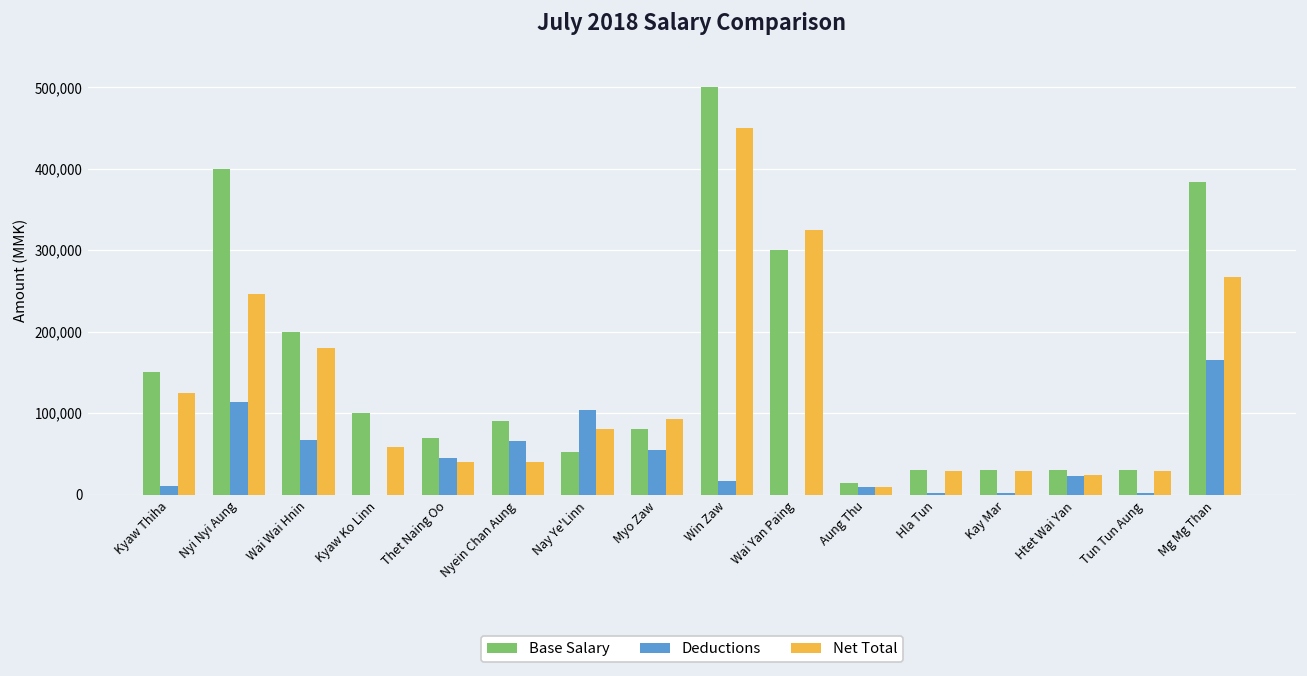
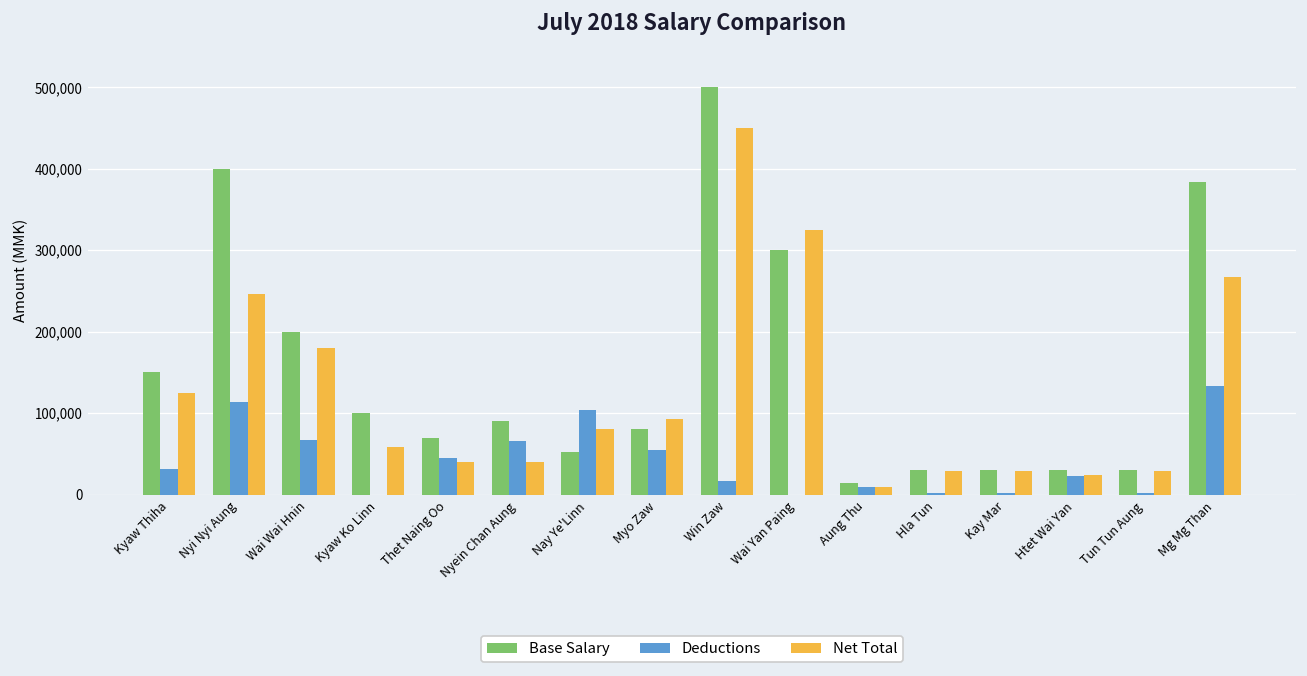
  {
    "Base Salary": {
      "Kyaw Thiha": "150,000",
      "Nyi Nyi Aung": "400,000",
      "Wai Wai Hnin": "200,000",
      "Kyaw Ko Linn": "100,000",
      "Thet Naing Oo": "70,000",
      "Nyein Chan Aung": "90,000",
      "Nay Ye'Linn": "50,000",
      "Myo Zaw": "80,000",
      "Win Zaw": "500,000",
      "Wai Yan Paing": "300,000",
      "Aung Thu": "10,000",
      "Hla Tun": "30,000",
      "Kay Mar": "30,000",
      "Htet Wai Yan": "30,000",
      "Tun Tun Aung": "30,000",
      "Mg Mg Than": "380,000"
    },
    "Deductions": {
-     "Kyaw Thiha": "10,000",
+     "Kyaw Thiha": "30,000",
      "Nyi Nyi Aung": "110,000",
      "Wai Wai Hnin": "70,000",
      "Kyaw Ko Linn": "0",
      "Thet Naing Oo": "50,000",
      "Nyein Chan Aung": "70,000",
      "Nay Ye'Linn": "100,000",
      "Myo Zaw": "50,000",
      "Win Zaw": "20,000",
      "Wai Yan Paing": "0",
      "Aung Thu": "10,000",
      "Htet Wai Yan": "20,000",
-     "Mg Mg Than": "170,000"
+     "Mg Mg Than": "130,000"
    },
    "Net Total": {
      "Kyaw Thiha": "130,000",
      "Nyi Nyi Aung": "250,000",
      "Wai Wai Hnin": "180,000",
      "Kyaw Ko Linn": "60,000",
      "Thet Naing Oo": "40,000",
      "Nyein Chan Aung": "40,000",
      "Nay Ye'Linn": "80,000",
      "Myo Zaw": "90,000",
      "Win Zaw": "450,000",
      "Wai Yan Paing": "330,000",
      "Aung Thu": "10,000",
      "Hla Tun": "30,000",
      "Kay Mar": "30,000",
      "Htet Wai Yan": "20,000",
      "Tun Tun Aung": "30,000",
      "Mg Mg Than": "270,000"
    }
  }
